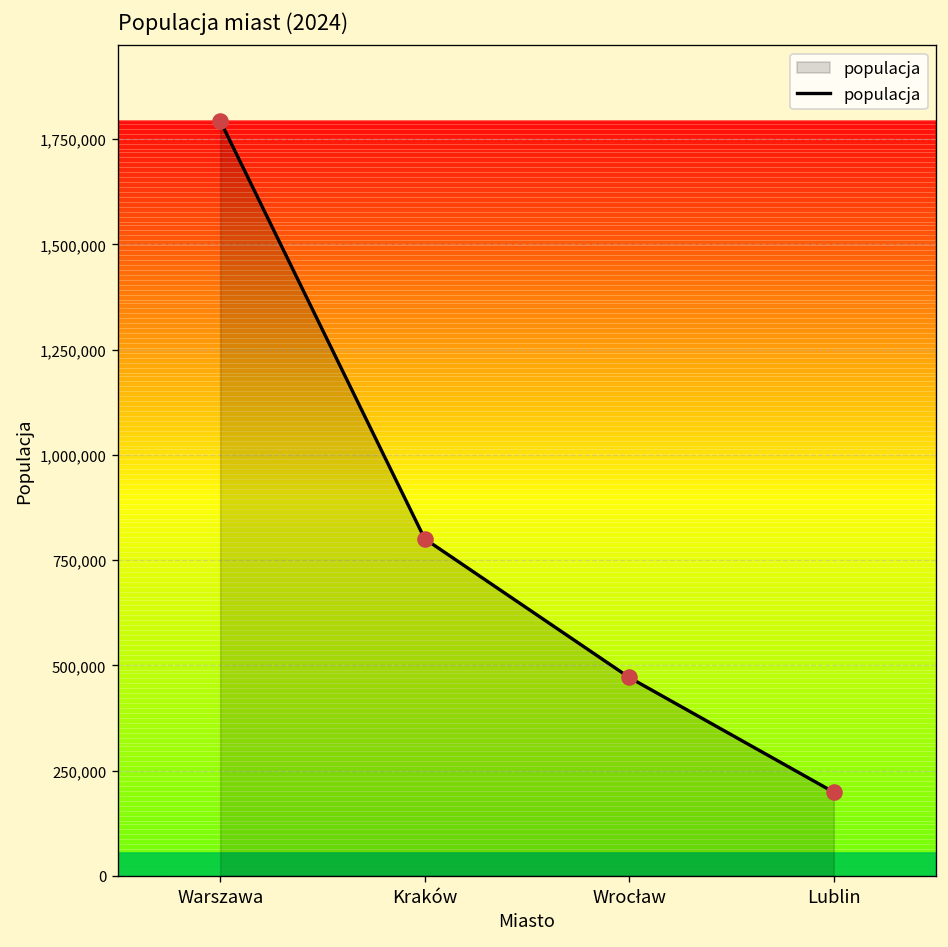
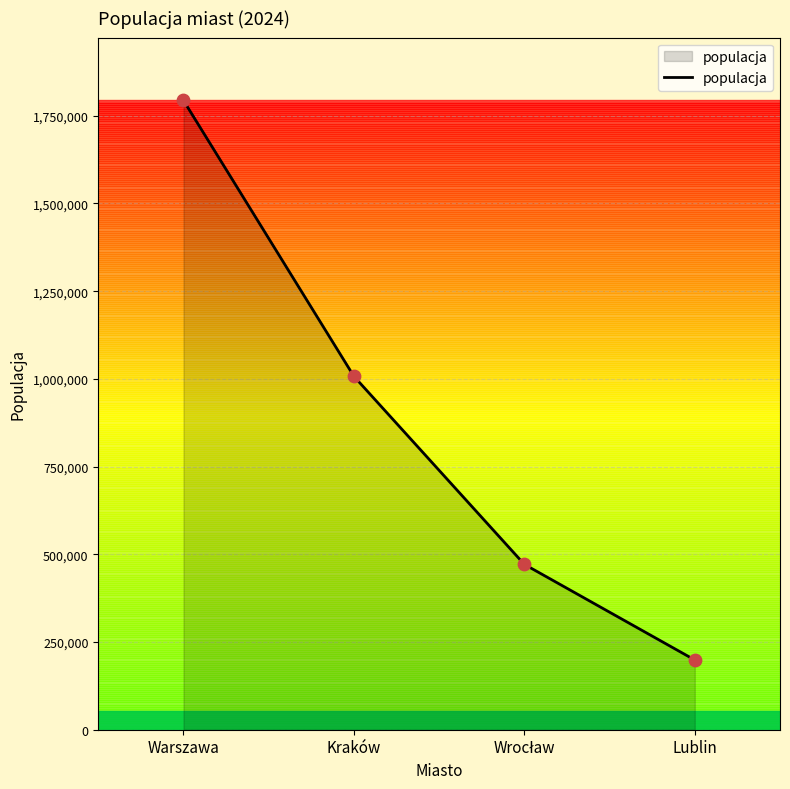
  {
    "Warszawa": "1,790,000",
-   "Kraków": "800,000",
+   "Kraków": "1,010,000",
    "Wrocław": "470,000",
    "Lublin": "200,000"
  }
